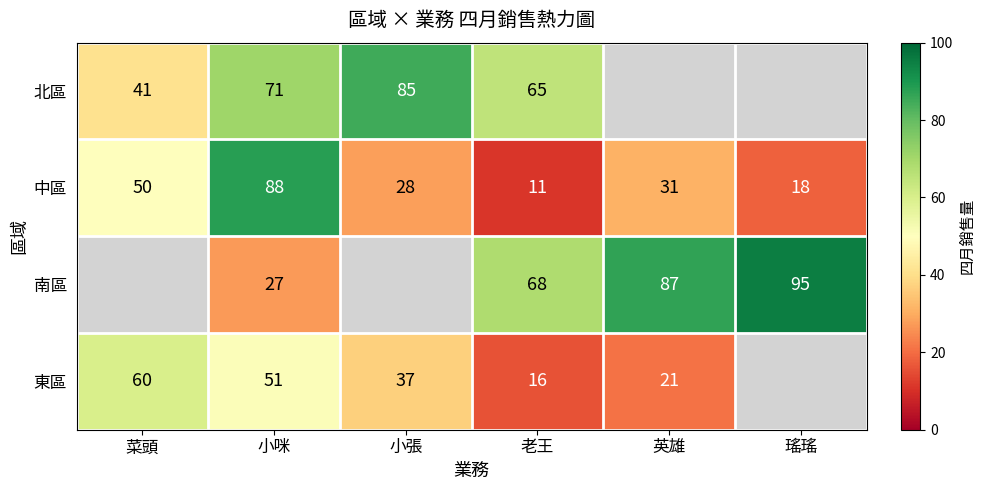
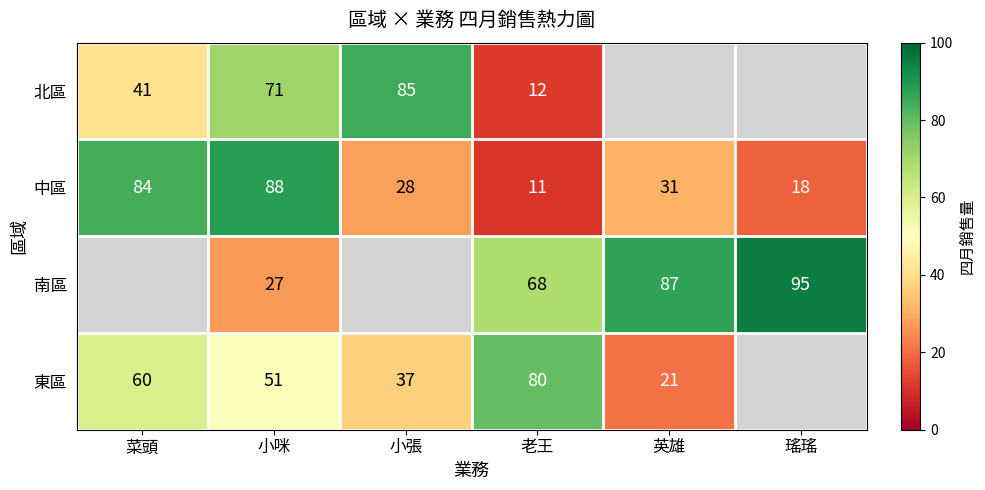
  {
    "北區": {
      "菜頭": 41,
      "小咪": 71,
      "小張": 85,
-     "老王": 65
+     "老王": 12
    },
    "中區": {
-     "菜頭": 50,
+     "菜頭": 84,
      "小咪": 88,
      "小張": 28,
      "老王": 11,
      "英雄": 31,
      "瑤瑤": 18
    },
    "南區": {
      "小咪": 27,
      "老王": 68,
      "英雄": 87,
      "瑤瑤": 95
    },
    "東區": {
      "菜頭": 60,
      "小咪": 51,
      "小張": 37,
-     "老王": 16,
+     "老王": 80,
      "英雄": 21
    }
  }
